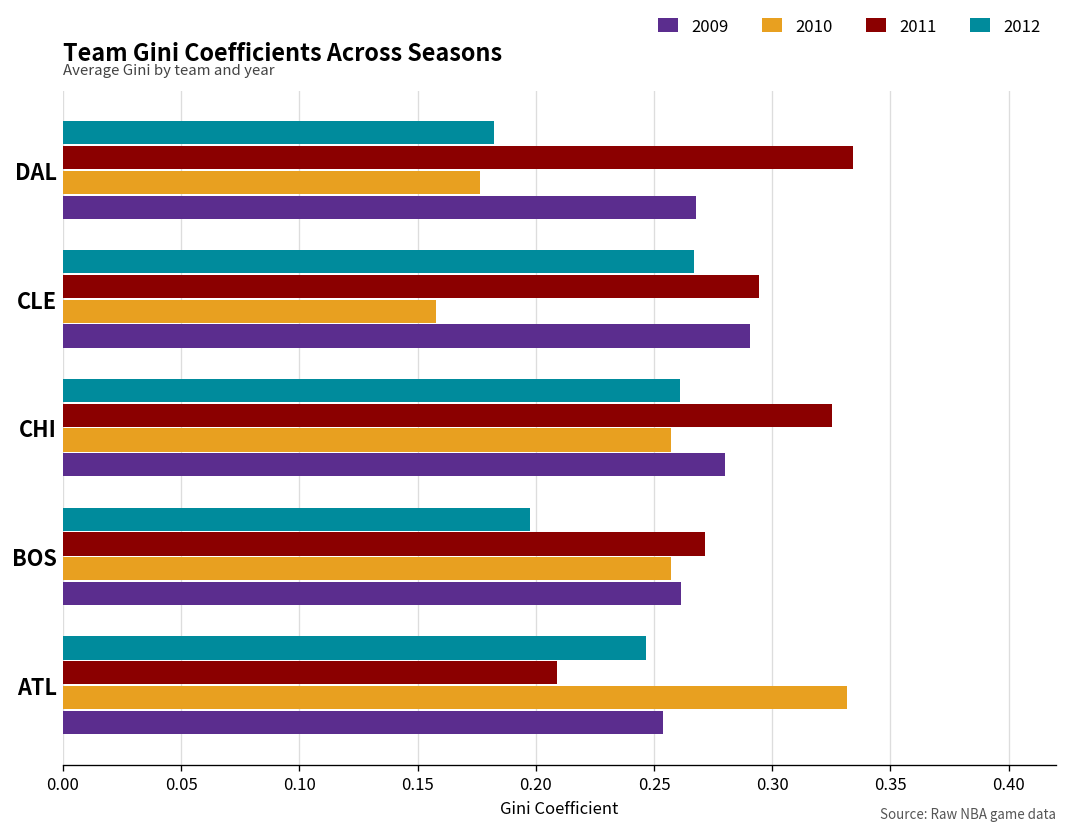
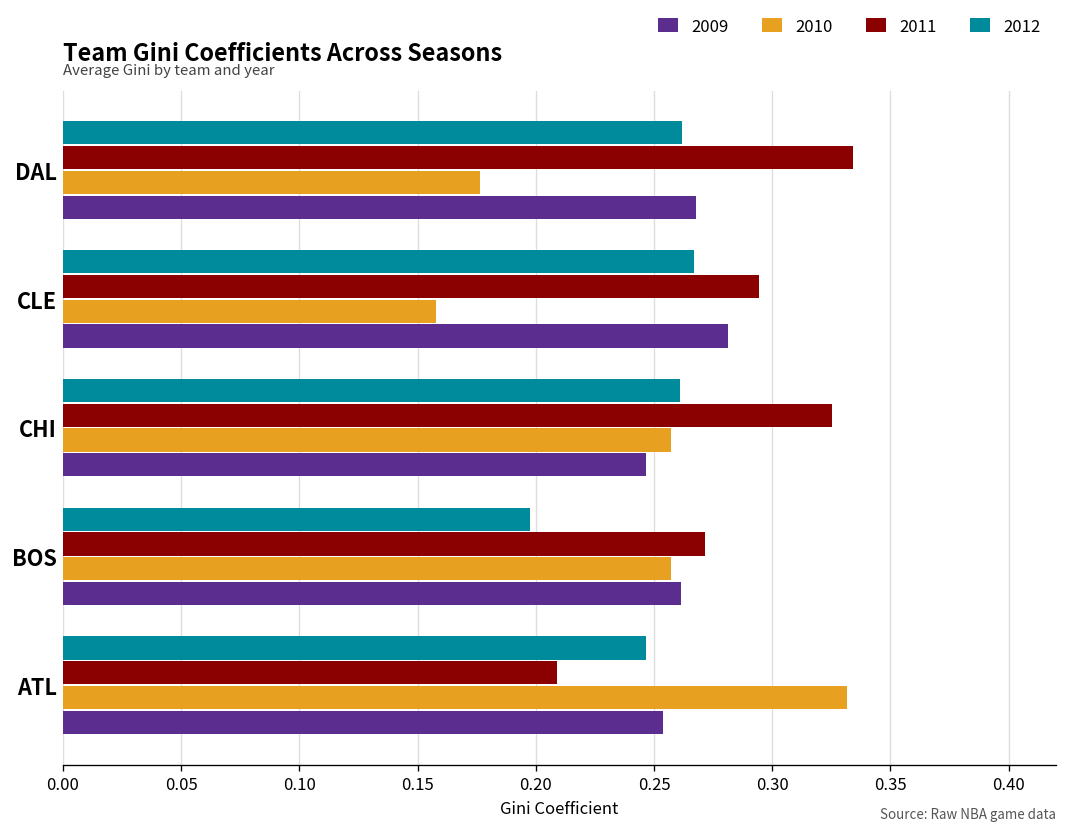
  {
    "2009": {
      "DAL": 0.268,
-     "CLE": 0.291,
-     "CHI": 0.280,
+     "CLE": 0.282,
+     "CHI": 0.247,
      "BOS": 0.262,
      "ATL": 0.254
    },
    "2010": {
      "DAL": 0.177,
      "CLE": 0.158,
      "CHI": 0.257,
      "BOS": 0.257,
      "ATL": 0.332
    },
    "2011": {
      "DAL": 0.334,
      "CLE": 0.295,
      "CHI": 0.325,
      "BOS": 0.272,
      "ATL": 0.209
    },
    "2012": {
-     "DAL": 0.182,
+     "DAL": 0.262,
      "CLE": 0.267,
      "CHI": 0.261,
      "BOS": 0.197,
      "ATL": 0.247
    }
  }
